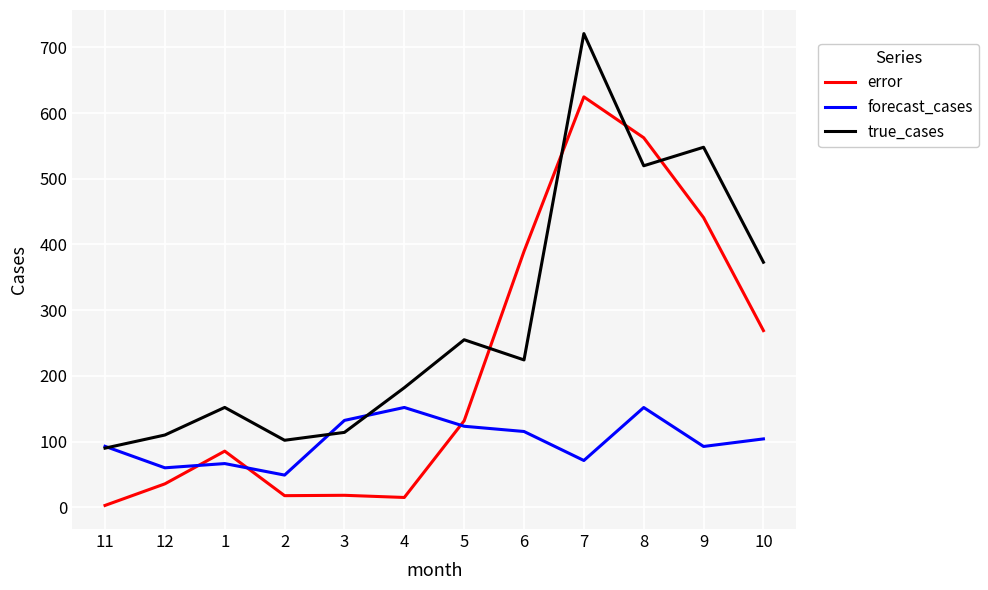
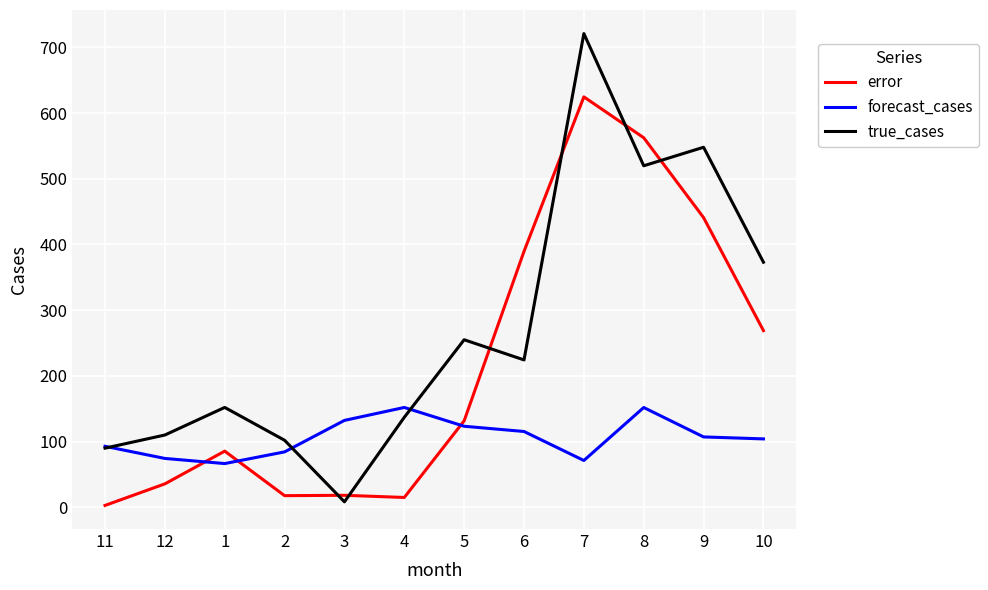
  {
    "error": {
      "11": 0,
      "12": 40,
      "1": 90,
      "2": 20,
      "3": 20,
      "4": 10,
      "5": 130,
      "6": 390,
      "7": 620,
      "8": 560,
      "9": 440,
      "10": 270
    },
    "forecast_cases": {
-     "12": 60,
+     "12": 70,
      "1": 70,
-     "2": 50,
+     "2": 80,
      "3": 130,
      "4": 150,
      "5": 120,
      "6": 120,
      "7": 70,
      "8": 150,
-     "9": 90,
+     "9": 110,
      "10": 100
    },
    "true_cases": {
      "12": 110,
      "1": 150,
      "2": 100,
-     "3": 110,
-     "4": 180,
+     "3": 10,
+     "4": 140,
      "5": 260,
      "6": 220,
      "7": 720,
      "8": 520,
      "9": 550,
      "10": 370
    }
  }
